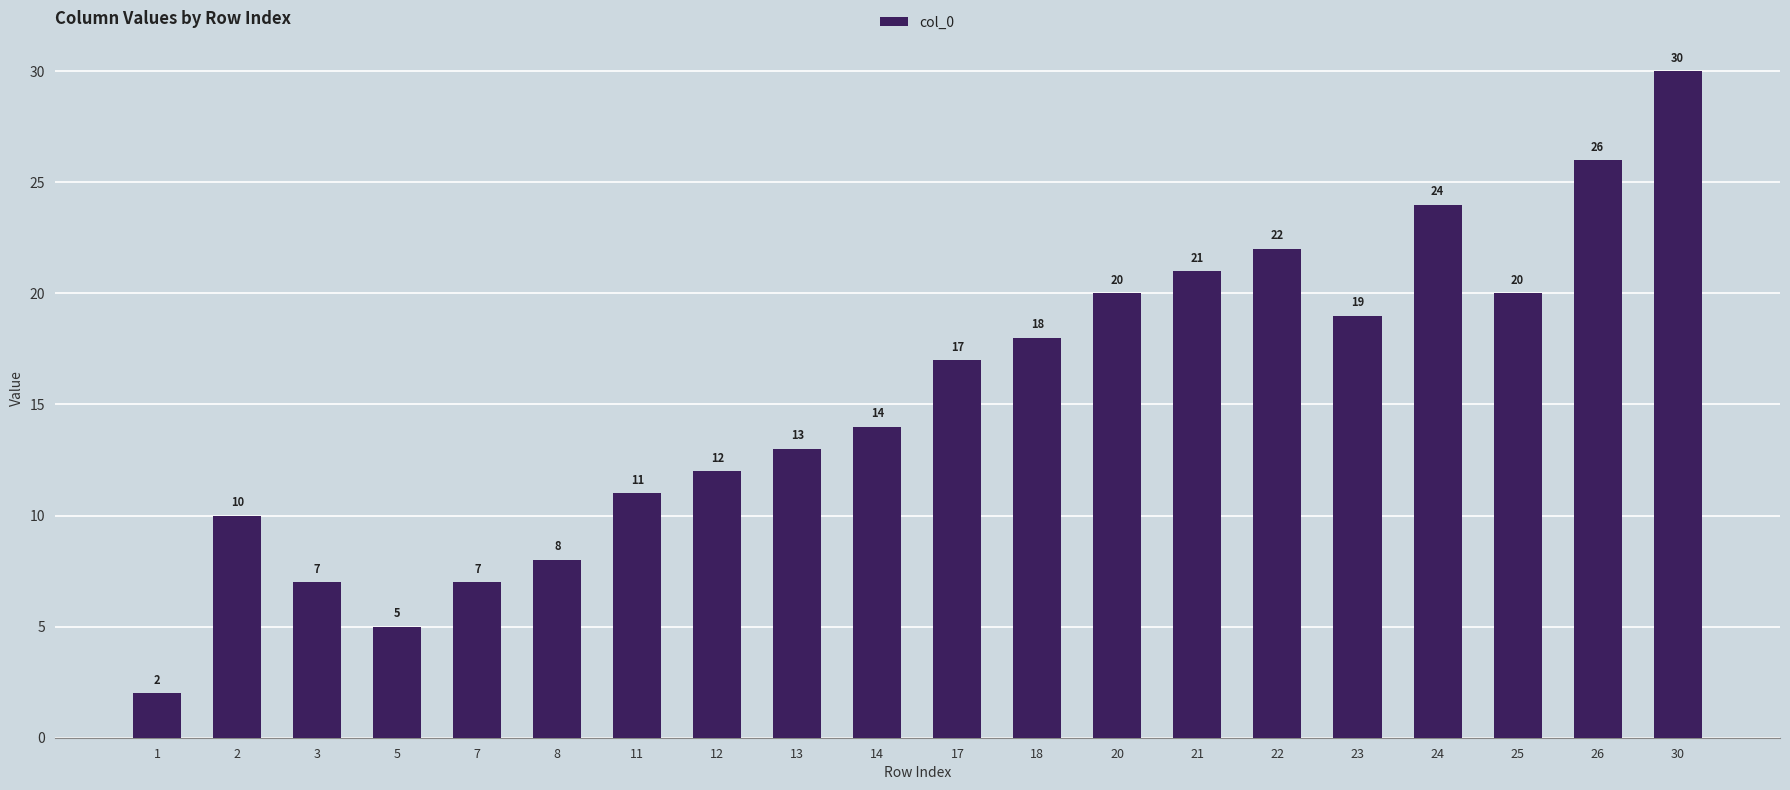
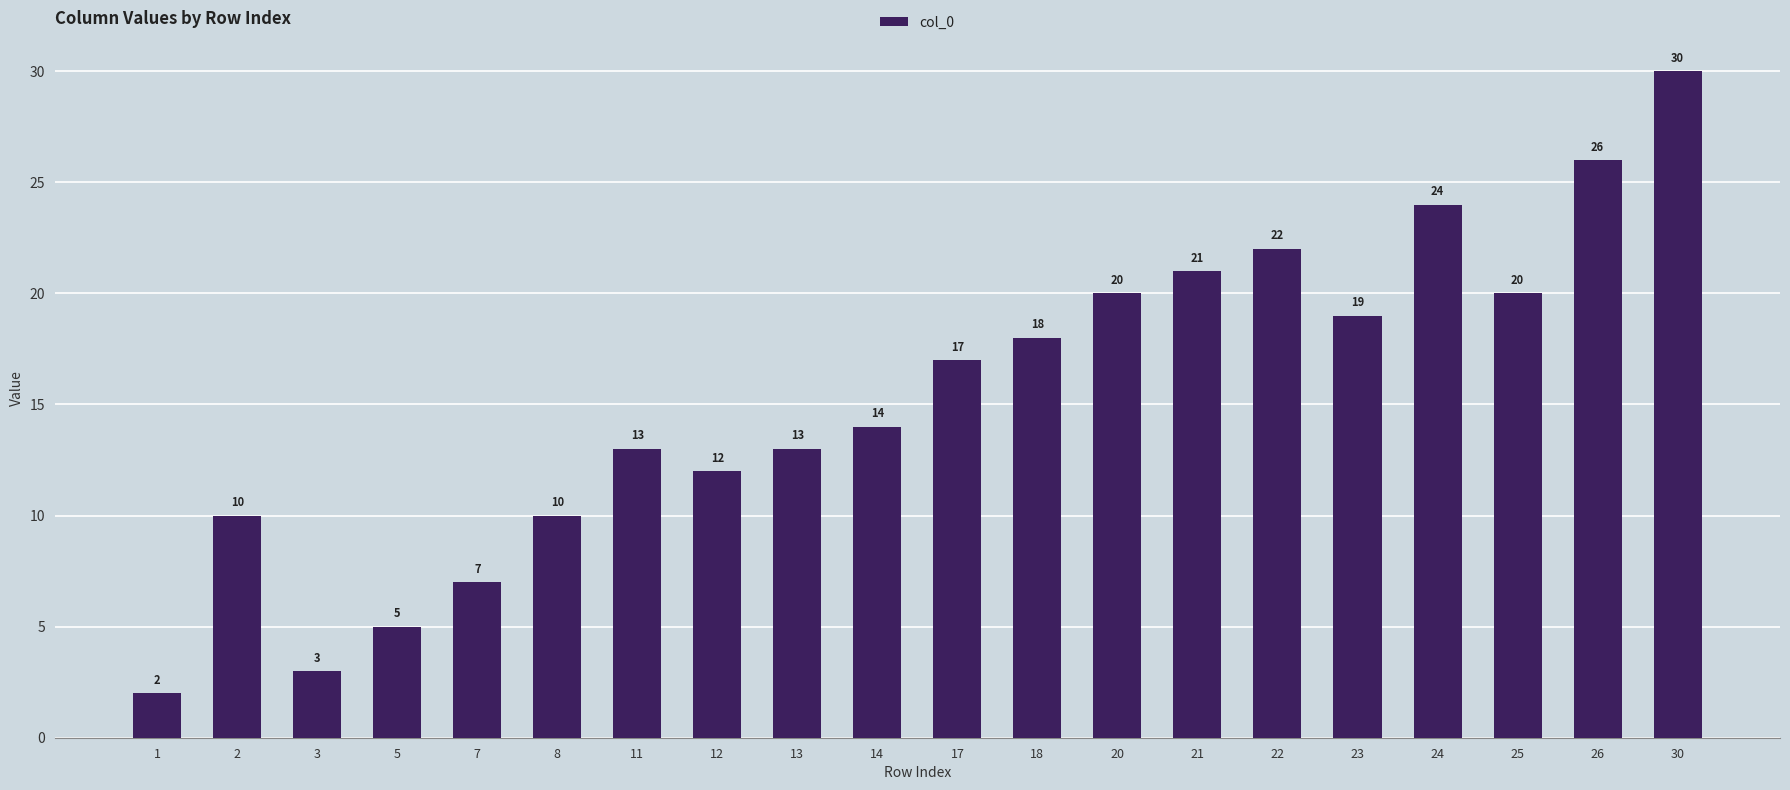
  {
    "1": 2,
    "2": 10,
-   "3": 7,
+   "3": 3,
    "5": 5,
    "7": 7,
-   "8": 8,
-   "11": 11,
+   "8": 10,
+   "11": 13,
    "12": 12,
    "13": 13,
    "14": 14,
    "17": 17,
    "18": 18,
    "20": 20,
    "21": 21,
    "22": 22,
    "23": 19,
    "24": 24,
    "25": 20,
    "26": 26,
    "30": 30
  }
